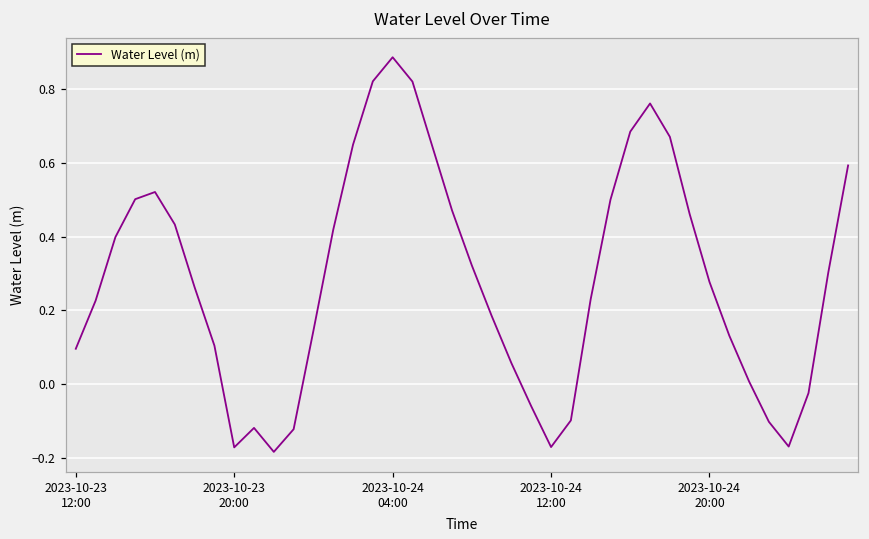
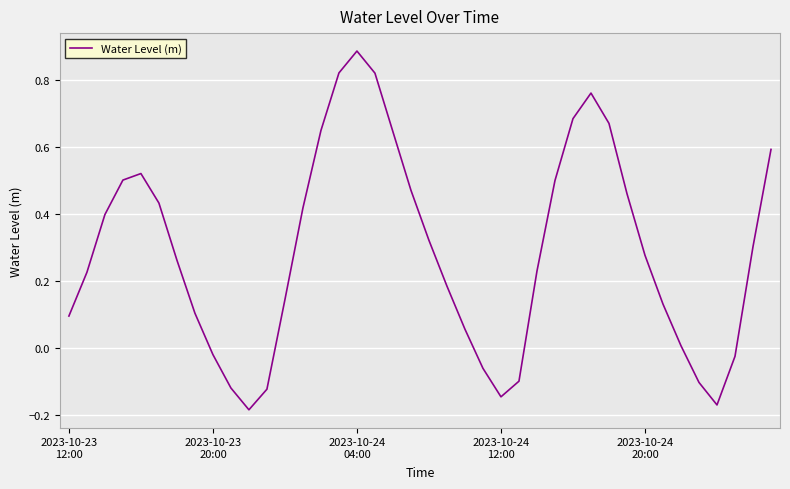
  {
    "2023-10-23 12:00": 0.10,
-   "2023-10-23 20:00": -0.17,
+   "2023-10-23 20:00": -0.02,
    "2023-10-24 04:00": 0.89,
-   "2023-10-24 12:00": -0.17,
+   "2023-10-24 12:00": -0.15,
    "2023-10-24 20:00": 0.28
  }
